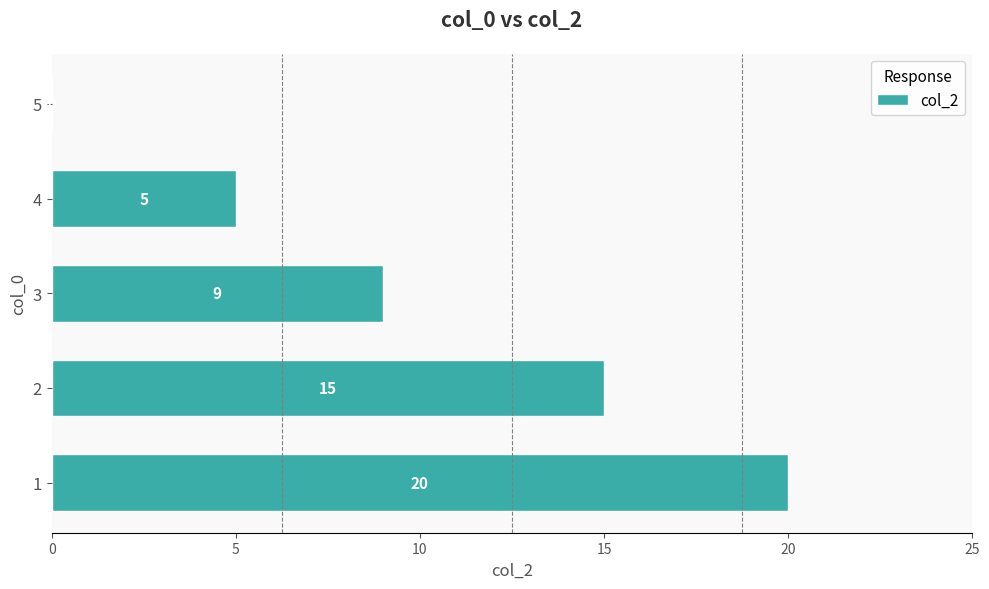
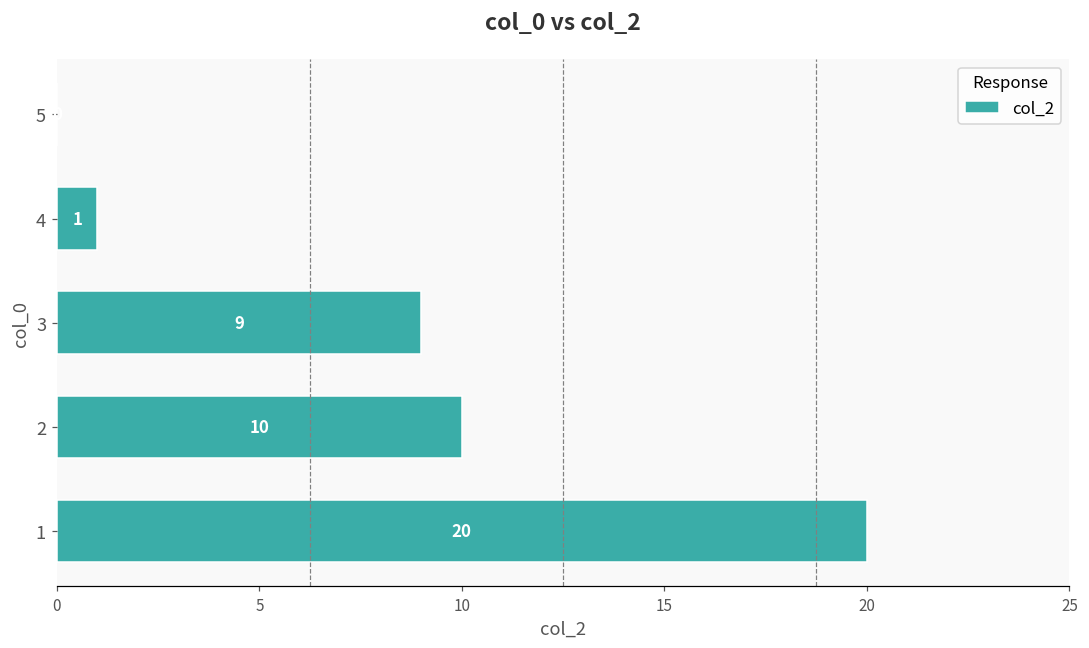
  {
-   "4": 5,
+   "4": 1,
    "3": 9,
-   "2": 15,
+   "2": 10,
    "1": 20
  }
